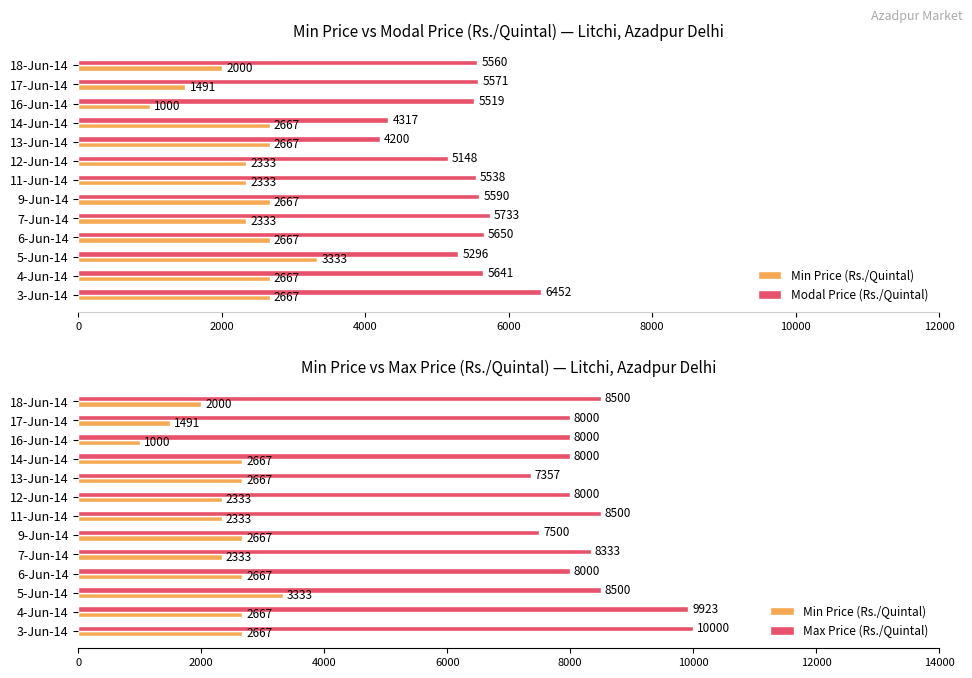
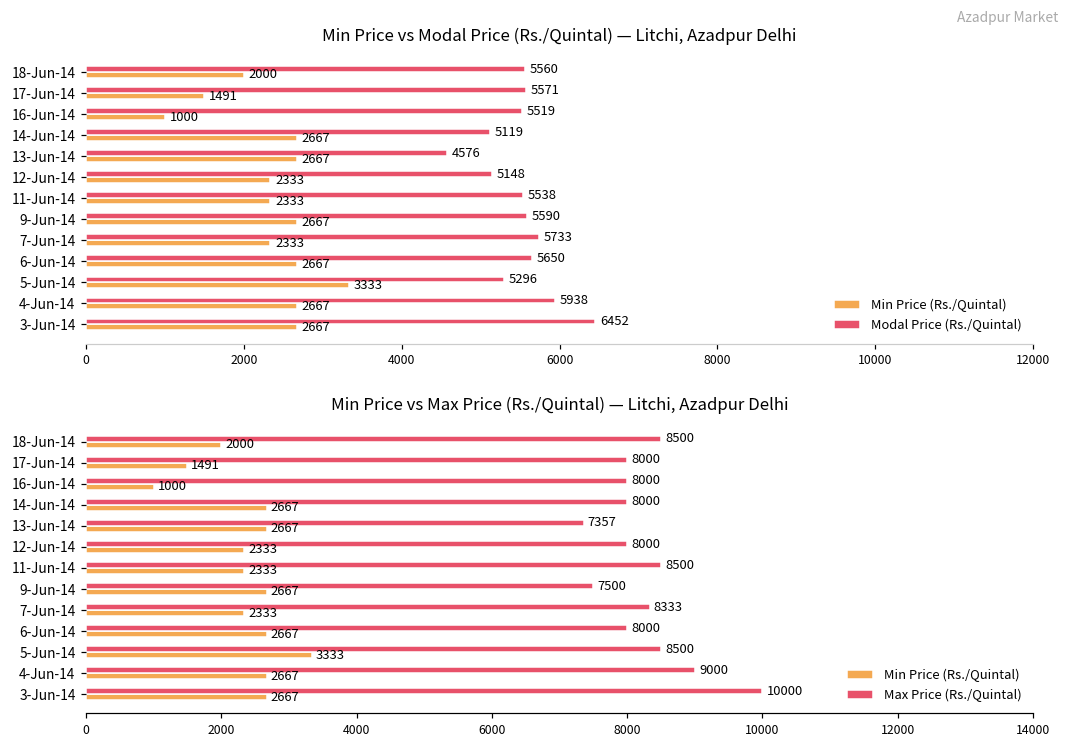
  {
    "Min Price vs Modal Price (Rs./Quintal) — Litchi, Azadpur Delhi": {
      "Min Price (Rs./Quintal)": {
        "18-Jun-14": 2000,
        "17-Jun-14": 1491,
        "16-Jun-14": 1000,
        "14-Jun-14": 2667,
        "13-Jun-14": 2667,
        "12-Jun-14": 2333,
        "11-Jun-14": 2333,
        "9-Jun-14": 2667,
        "7-Jun-14": 2333,
        "6-Jun-14": 2667,
        "5-Jun-14": 3333,
        "4-Jun-14": 2667,
        "3-Jun-14": 2667
      },
      "Modal Price (Rs./Quintal)": {
        "18-Jun-14": 5560,
        "17-Jun-14": 5571,
        "16-Jun-14": 5519,
-       "14-Jun-14": 4317,
-       "13-Jun-14": 4200,
+       "14-Jun-14": 5119,
+       "13-Jun-14": 4576,
        "12-Jun-14": 5148,
        "11-Jun-14": 5538,
        "9-Jun-14": 5590,
        "7-Jun-14": 5733,
        "6-Jun-14": 5650,
        "5-Jun-14": 5296,
-       "4-Jun-14": 5641,
+       "4-Jun-14": 5938,
        "3-Jun-14": 6452
      }
    },
    "Min Price vs Max Price (Rs./Quintal) — Litchi, Azadpur Delhi": {
      "Min Price (Rs./Quintal)": {
        "18-Jun-14": 2000,
        "17-Jun-14": 1491,
        "16-Jun-14": 1000,
        "14-Jun-14": 2667,
        "13-Jun-14": 2667,
        "12-Jun-14": 2333,
        "11-Jun-14": 2333,
        "9-Jun-14": 2667,
        "7-Jun-14": 2333,
        "6-Jun-14": 2667,
        "5-Jun-14": 3333,
        "4-Jun-14": 2667,
        "3-Jun-14": 2667
      },
      "Max Price (Rs./Quintal)": {
        "18-Jun-14": 8500,
        "17-Jun-14": 8000,
        "16-Jun-14": 8000,
        "14-Jun-14": 8000,
        "13-Jun-14": 7357,
        "12-Jun-14": 8000,
        "11-Jun-14": 8500,
        "9-Jun-14": 7500,
        "7-Jun-14": 8333,
        "6-Jun-14": 8000,
        "5-Jun-14": 8500,
-       "4-Jun-14": 9923,
+       "4-Jun-14": 9000,
        "3-Jun-14": 10000
      }
    }
  }
